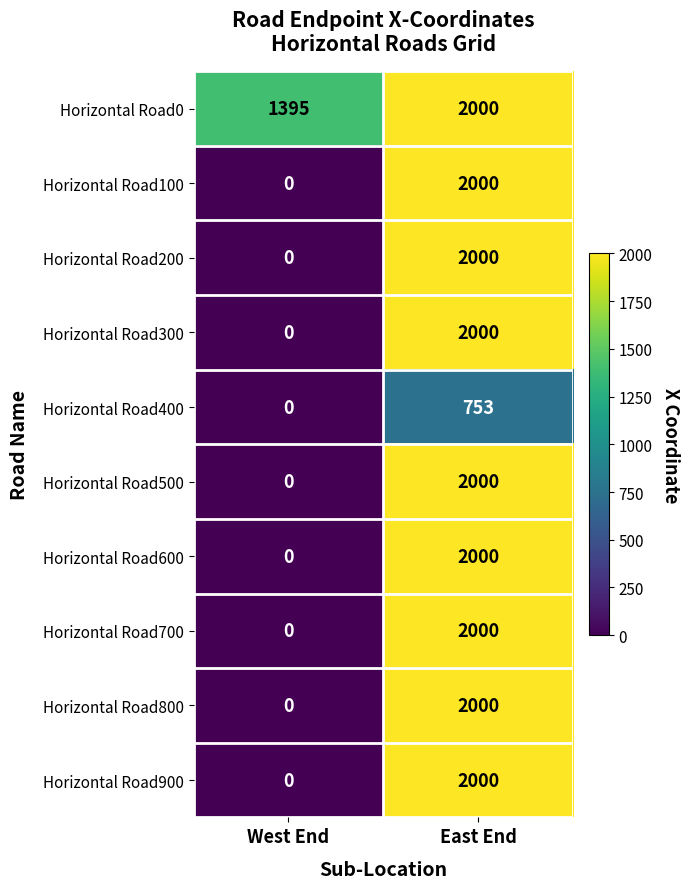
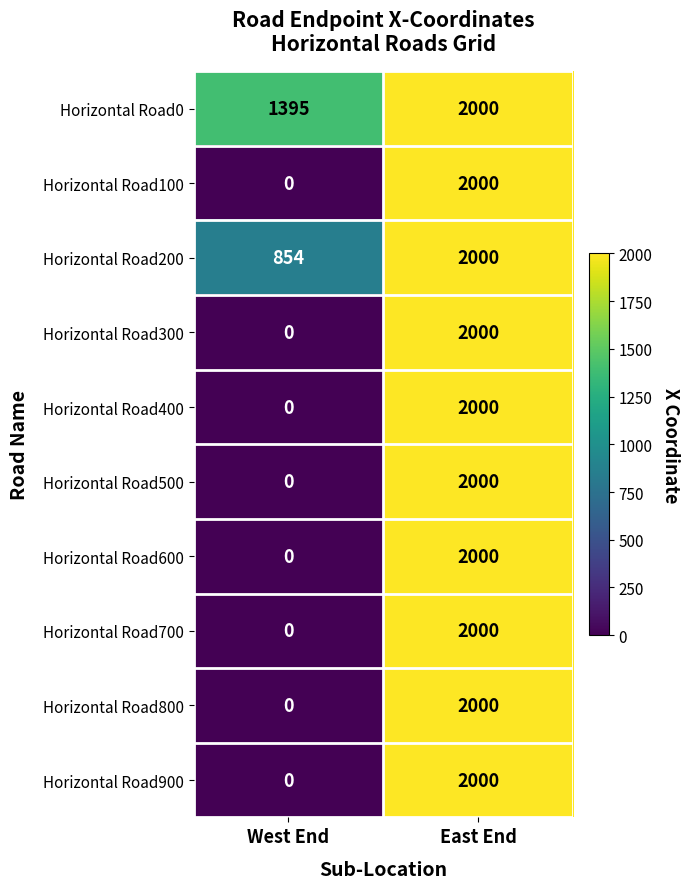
  {
    "Horizontal Road0": {
      "West End": 1395,
      "East End": 2000
    },
    "Horizontal Road100": {
      "West End": 0,
      "East End": 2000
    },
    "Horizontal Road200": {
-     "West End": 0,
+     "West End": 854,
      "East End": 2000
    },
    "Horizontal Road300": {
      "West End": 0,
      "East End": 2000
    },
    "Horizontal Road400": {
      "West End": 0,
-     "East End": 753
+     "East End": 2000
    },
    "Horizontal Road500": {
      "West End": 0,
      "East End": 2000
    },
    "Horizontal Road600": {
      "West End": 0,
      "East End": 2000
    },
    "Horizontal Road700": {
      "West End": 0,
      "East End": 2000
    },
    "Horizontal Road800": {
      "West End": 0,
      "East End": 2000
    },
    "Horizontal Road900": {
      "West End": 0,
      "East End": 2000
    }
  }
